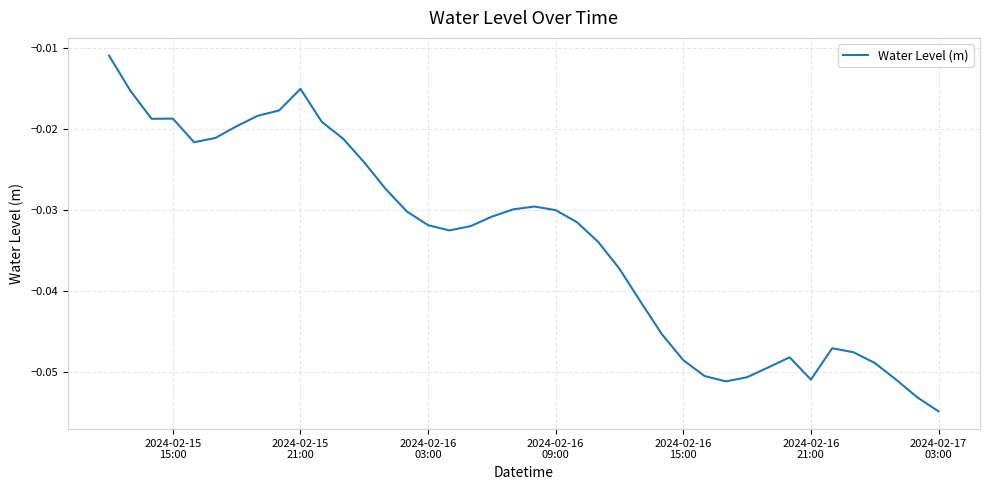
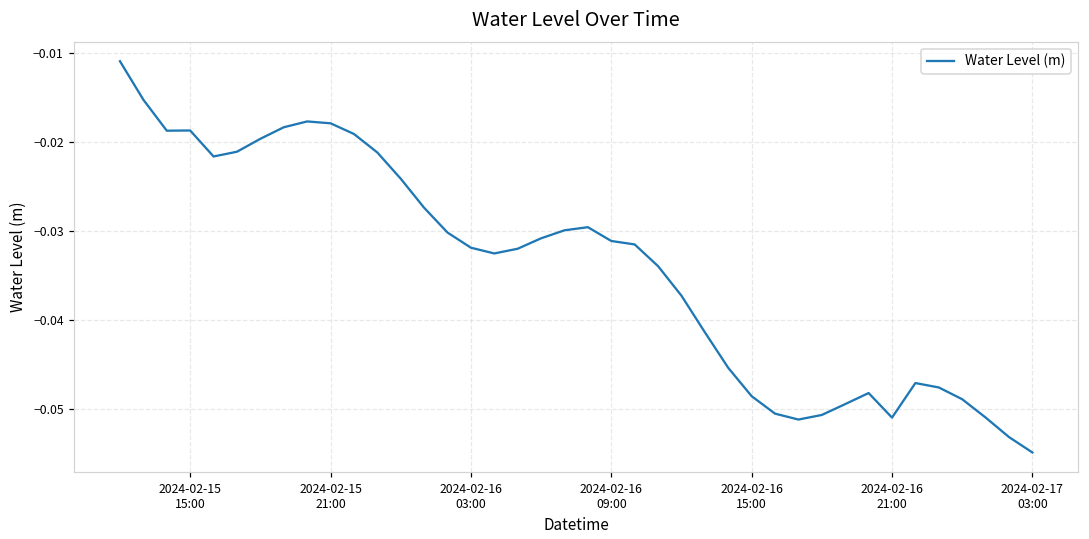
  {
    "2024-02-15 15:00": -0.019,
-   "2024-02-15 21:00": -0.015,
+   "2024-02-15 21:00": -0.018,
    "2024-02-16 03:00": -0.032,
-   "2024-02-16 09:00": -0.030,
+   "2024-02-16 09:00": -0.031,
    "2024-02-16 15:00": -0.049,
    "2024-02-16 21:00": -0.051,
    "2024-02-17 03:00": -0.055
  }
